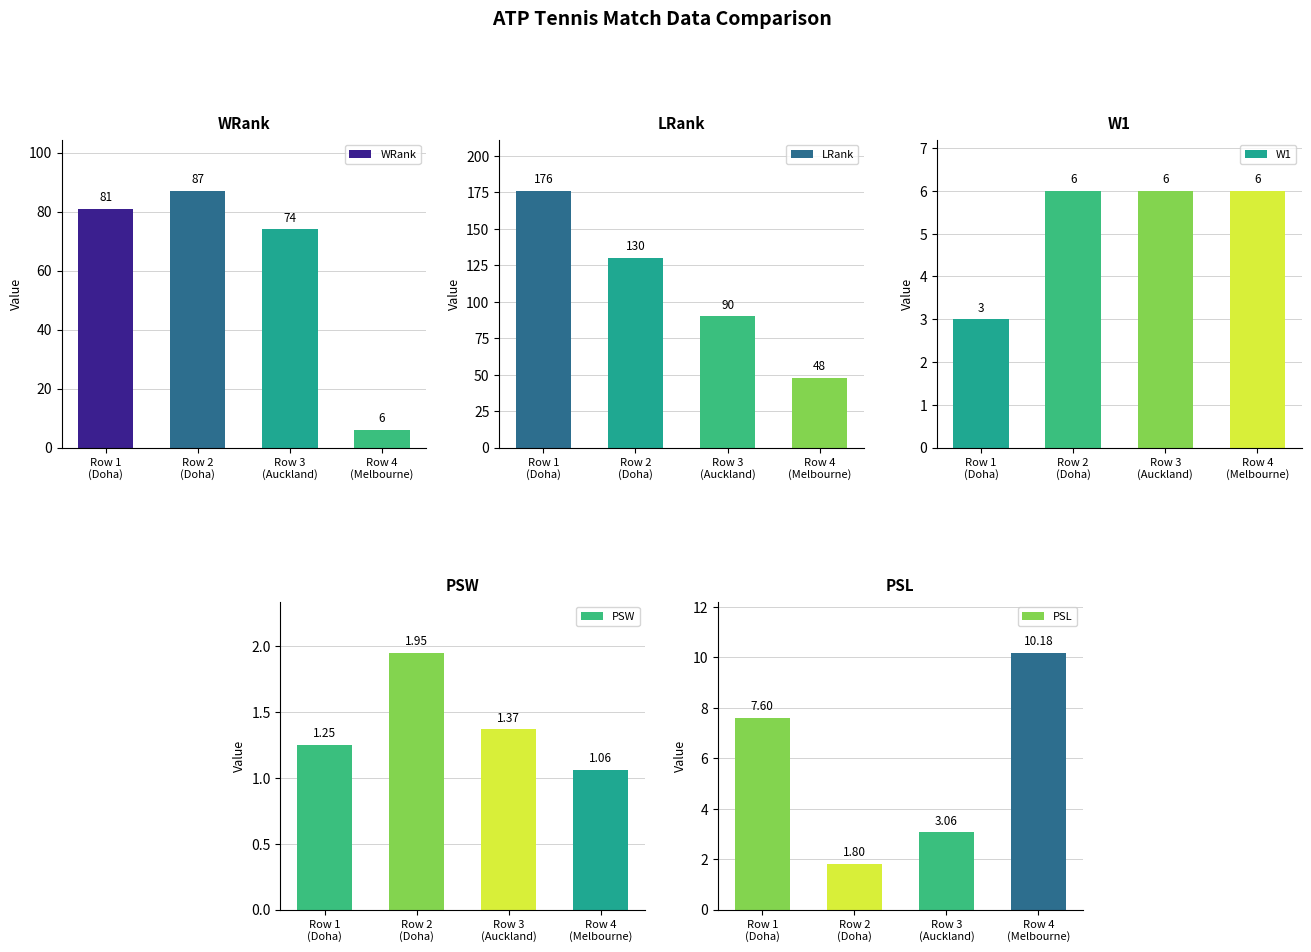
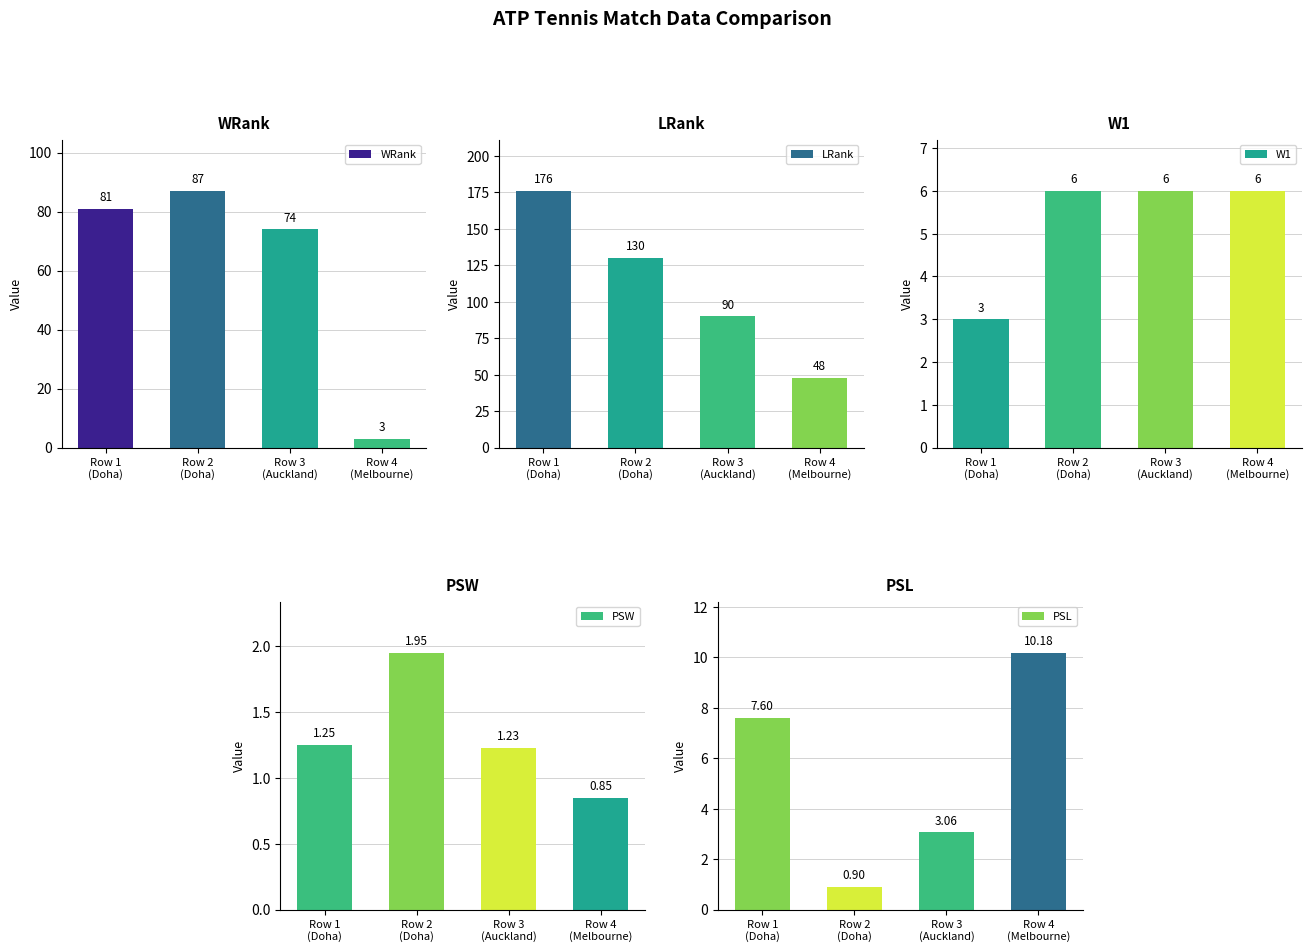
  {
    "WRank": {
      "Row 1 (Doha)": 81,
      "Row 2 (Doha)": 87,
      "Row 3 (Auckland)": 74,
-     "Row 4 (Melbourne)": 6
+     "Row 4 (Melbourne)": 3
    },
    "LRank": {
      "Row 1 (Doha)": 176,
      "Row 2 (Doha)": 130,
      "Row 3 (Auckland)": 90,
      "Row 4 (Melbourne)": 48
    },
    "W1": {
      "Row 1 (Doha)": 3,
      "Row 2 (Doha)": 6,
      "Row 3 (Auckland)": 6,
      "Row 4 (Melbourne)": 6
    },
    "PSW": {
      "Row 1 (Doha)": 1.25,
      "Row 2 (Doha)": 1.95,
-     "Row 3 (Auckland)": 1.37,
-     "Row 4 (Melbourne)": 1.06
+     "Row 3 (Auckland)": 1.23,
+     "Row 4 (Melbourne)": 0.85
    },
    "PSL": {
      "Row 1 (Doha)": 7.60,
-     "Row 2 (Doha)": 1.80,
+     "Row 2 (Doha)": 0.90,
      "Row 3 (Auckland)": 3.06,
      "Row 4 (Melbourne)": 10.18
    }
  }
